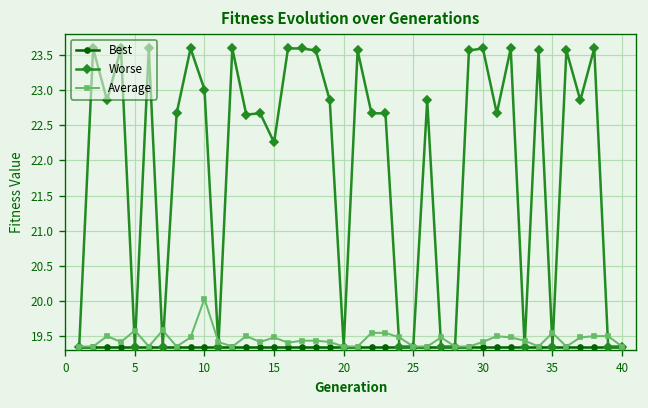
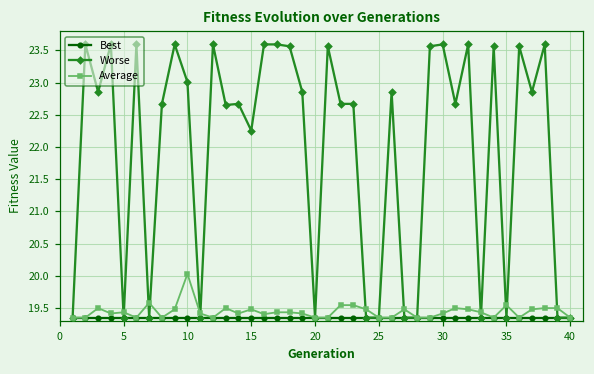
  {
    "Best": {
      "10": 19.4,
      "15": 19.4,
      "30": 19.4
    },
    "Worse": {
      "10": 23.0,
      "15": 22.3,
      "30": 23.6
    },
    "Average": {
-     "5": 19.6,
+     "5": 19.4,
      "10": 20.0,
      "15": 19.5,
      "30": 19.4,
      "35": 19.5
    }
  }
